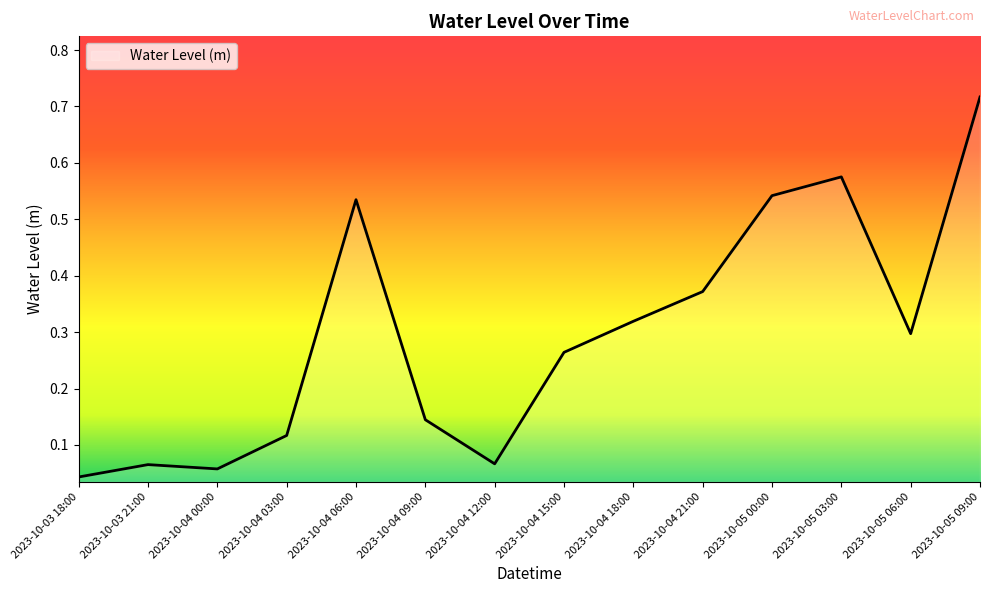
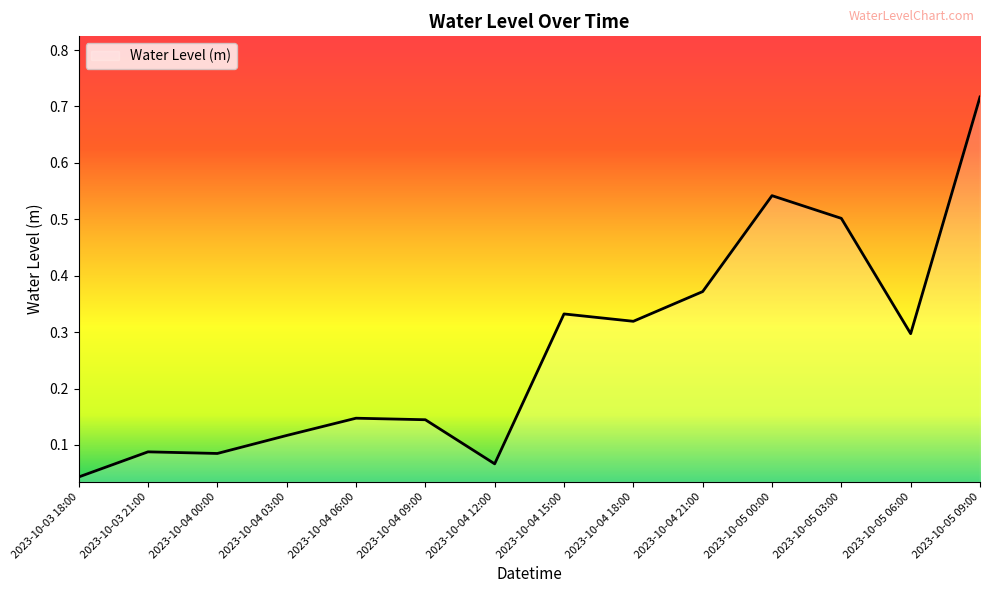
  {
    "2023-10-03 18:00": 0.04,
-   "2023-10-03 21:00": 0.07,
-   "2023-10-04 00:00": 0.06,
+   "2023-10-03 21:00": 0.09,
+   "2023-10-04 00:00": 0.08,
    "2023-10-04 03:00": 0.12,
-   "2023-10-04 06:00": 0.53,
+   "2023-10-04 06:00": 0.15,
    "2023-10-04 09:00": 0.14,
    "2023-10-04 12:00": 0.07,
-   "2023-10-04 15:00": 0.26,
+   "2023-10-04 15:00": 0.33,
    "2023-10-04 18:00": 0.32,
    "2023-10-04 21:00": 0.37,
    "2023-10-05 00:00": 0.54,
-   "2023-10-05 03:00": 0.58,
+   "2023-10-05 03:00": 0.50,
    "2023-10-05 06:00": 0.30,
    "2023-10-05 09:00": 0.72
  }
